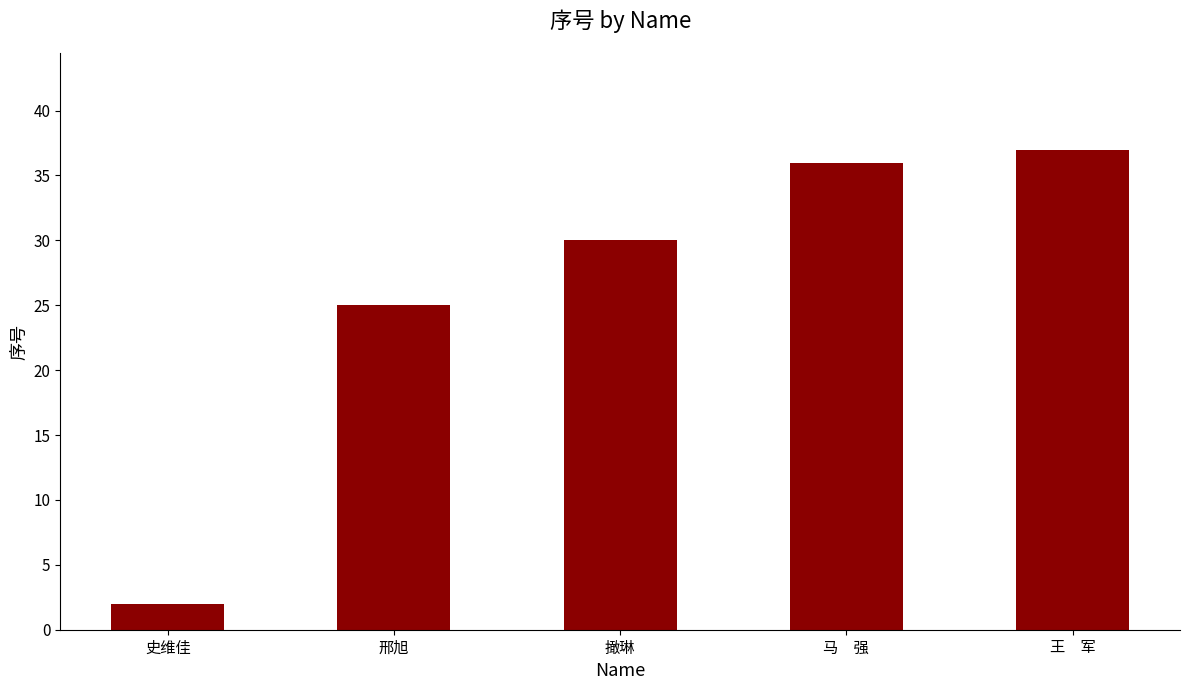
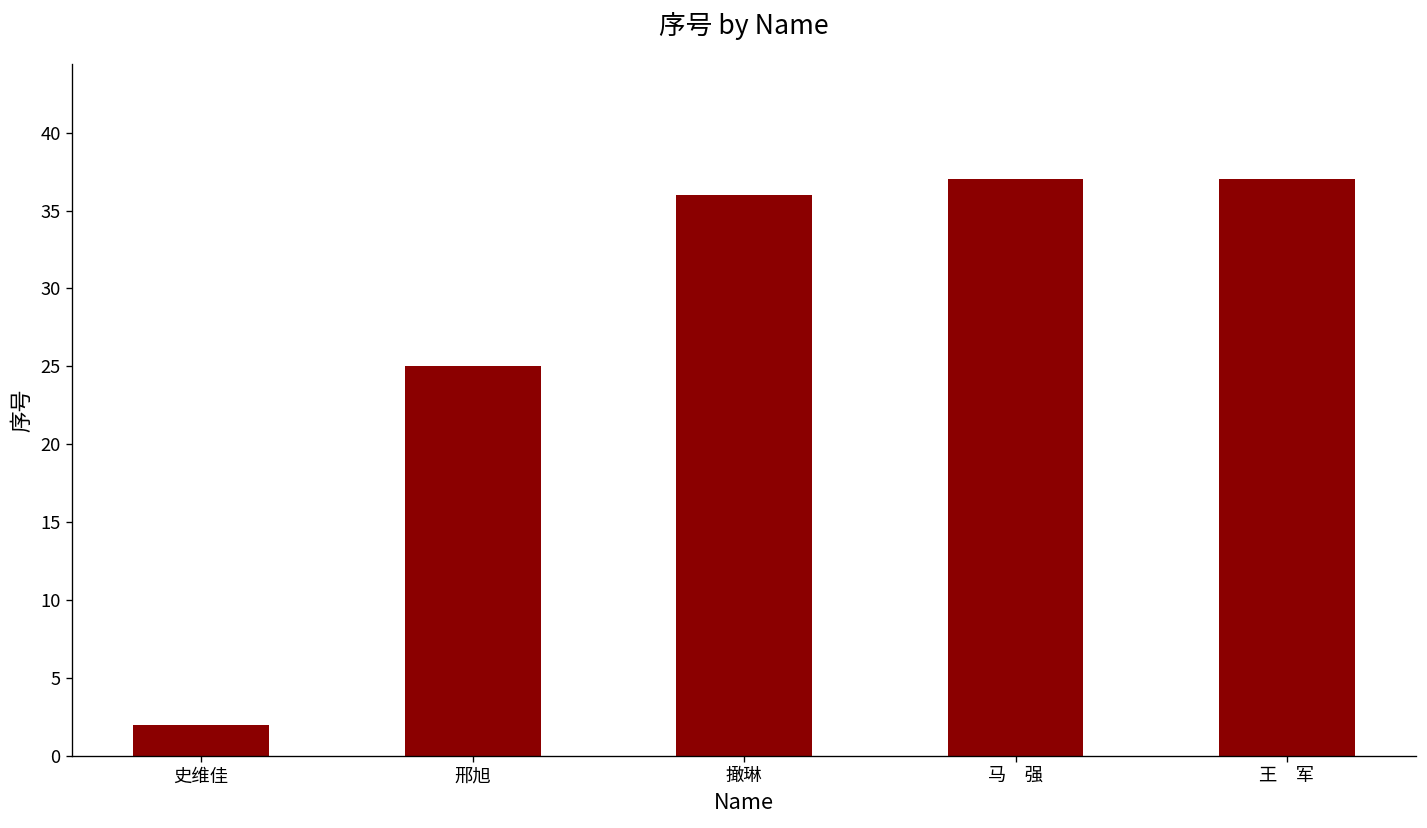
  {
    "史维佳": 2,
    "邢旭": 25,
-   "撖琳": 30,
-   "马 强": 36,
+   "撖琳": 36,
+   "马 强": 37,
    "王 军": 37
  }
